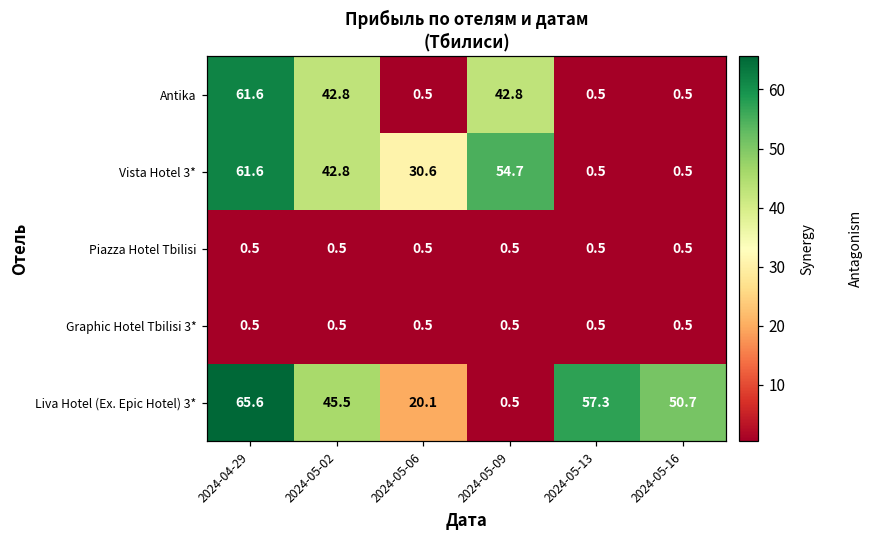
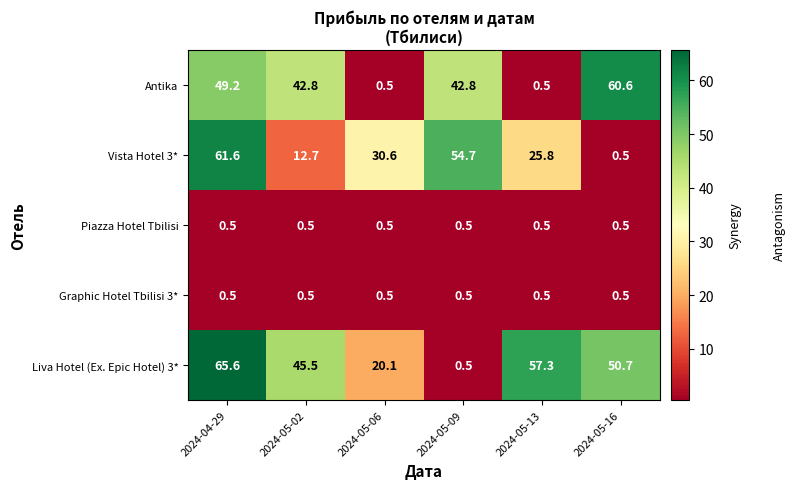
  {
    "Antika": {
-     "2024-04-29": 61.6,
+     "2024-04-29": 49.2,
      "2024-05-02": 42.8,
      "2024-05-06": 0.5,
      "2024-05-09": 42.8,
      "2024-05-13": 0.5,
-     "2024-05-16": 0.5
+     "2024-05-16": 60.6
    },
    "Vista Hotel 3*": {
      "2024-04-29": 61.6,
-     "2024-05-02": 42.8,
+     "2024-05-02": 12.7,
      "2024-05-06": 30.6,
      "2024-05-09": 54.7,
-     "2024-05-13": 0.5,
+     "2024-05-13": 25.8,
      "2024-05-16": 0.5
    },
    "Piazza Hotel Tbilisi": {
      "2024-04-29": 0.5,
      "2024-05-02": 0.5,
      "2024-05-06": 0.5,
      "2024-05-09": 0.5,
      "2024-05-13": 0.5,
      "2024-05-16": 0.5
    },
    "Graphic Hotel Tbilisi 3*": {
      "2024-04-29": 0.5,
      "2024-05-02": 0.5,
      "2024-05-06": 0.5,
      "2024-05-09": 0.5,
      "2024-05-13": 0.5,
      "2024-05-16": 0.5
    },
    "Liva Hotel (Ex. Epic Hotel) 3*": {
      "2024-04-29": 65.6,
      "2024-05-02": 45.5,
      "2024-05-06": 20.1,
      "2024-05-09": 0.5,
      "2024-05-13": 57.3,
      "2024-05-16": 50.7
    }
  }
